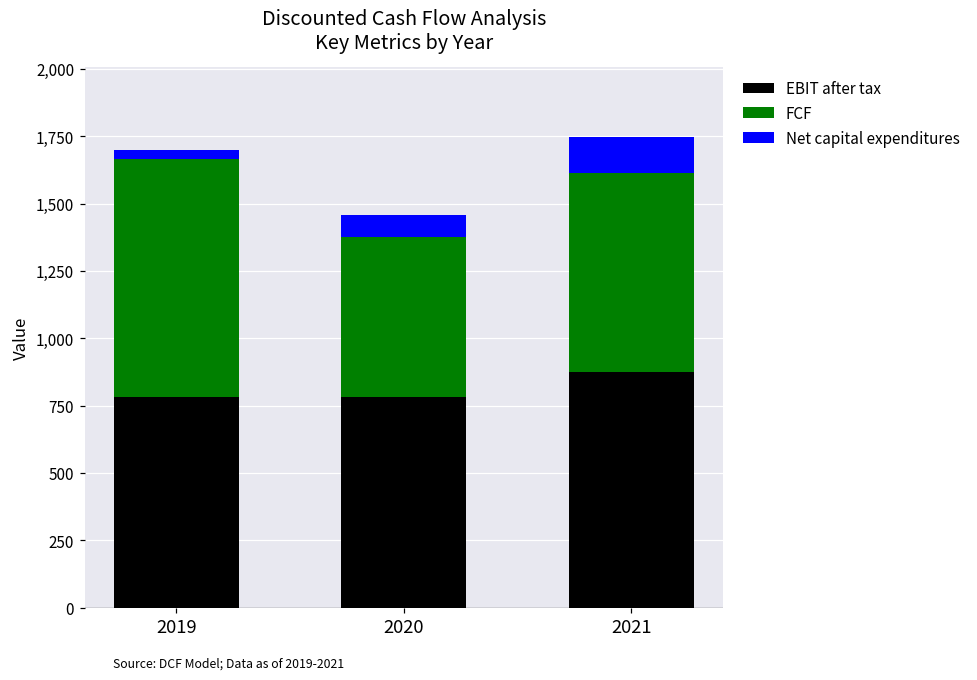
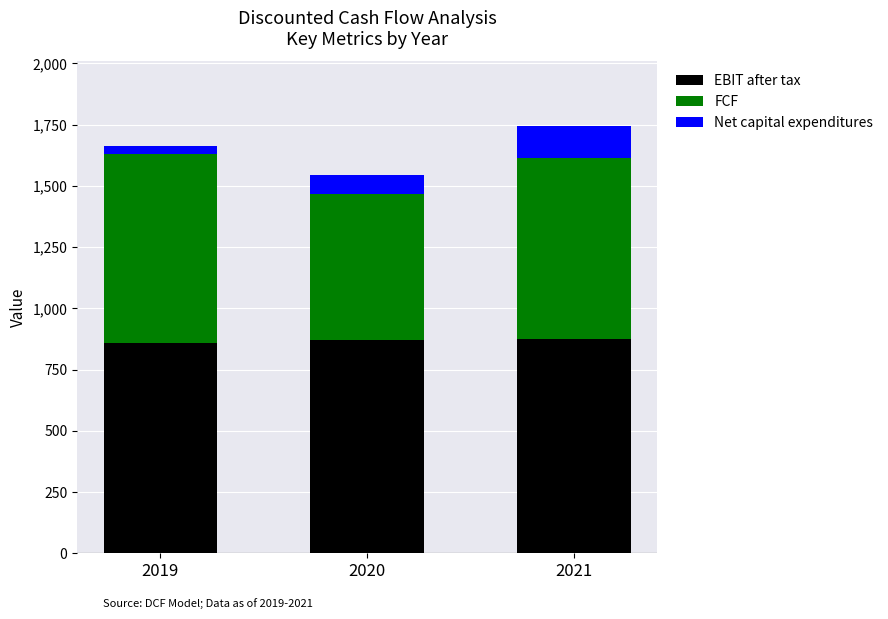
  {
    "EBIT after tax": {
-     "2019": 780,
-     "2020": 780,
+     "2019": 860,
+     "2020": 870,
      "2021": 870
    },
    "FCF": {
-     "2019": 890,
+     "2019": 770,
      "2020": 600,
      "2021": 740
    },
    "Net capital expenditures": {
      "2019": 30,
      "2020": 80,
      "2021": 130
    }
  }
